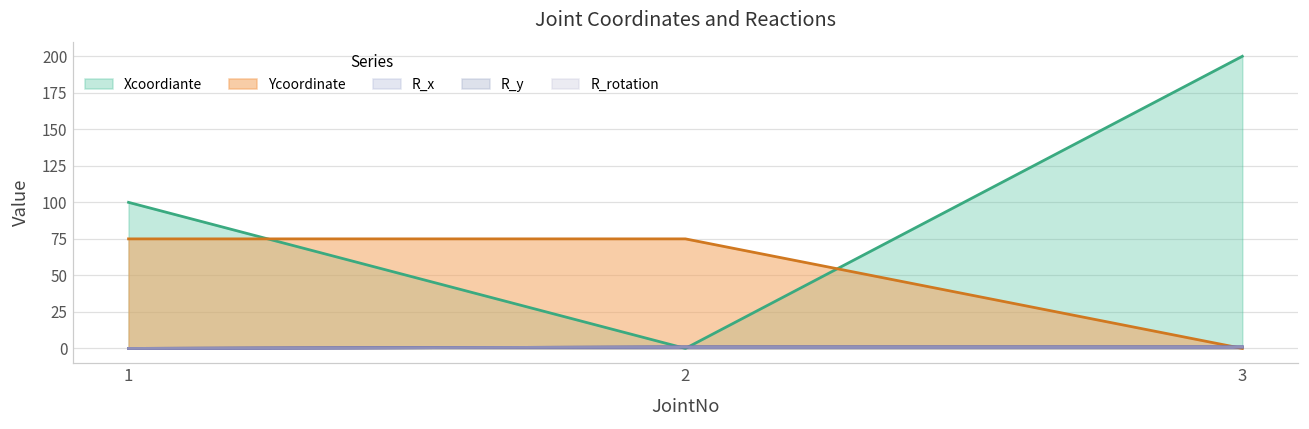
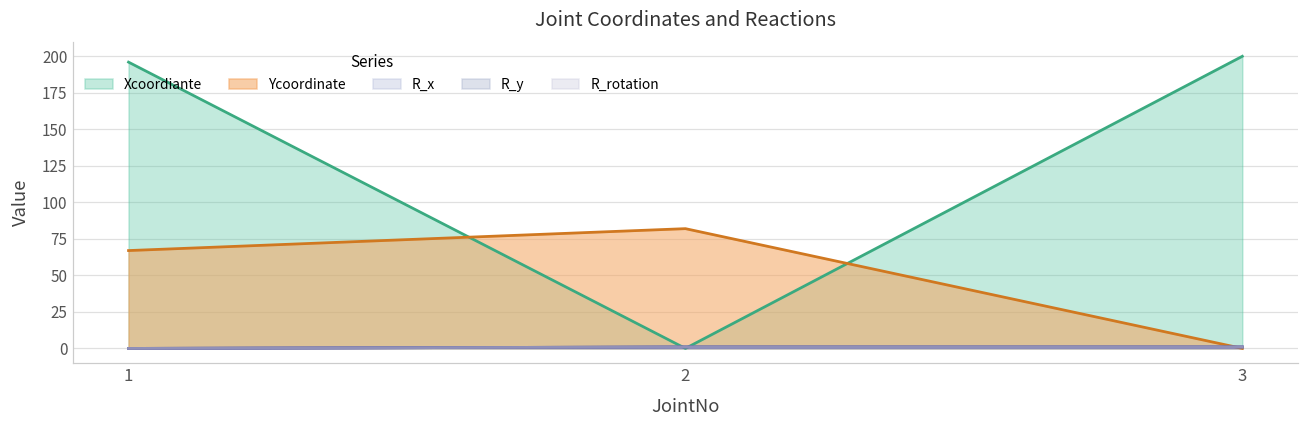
  {
    "Xcoordiante": {
-     "1": 100,
+     "1": 196,
      "3": 200
    },
    "Ycoordinate": {
-     "1": 75,
-     "2": 75
+     "1": 67,
+     "2": 82
    },
    "R_rotation": {
      "1": 0
    }
  }
